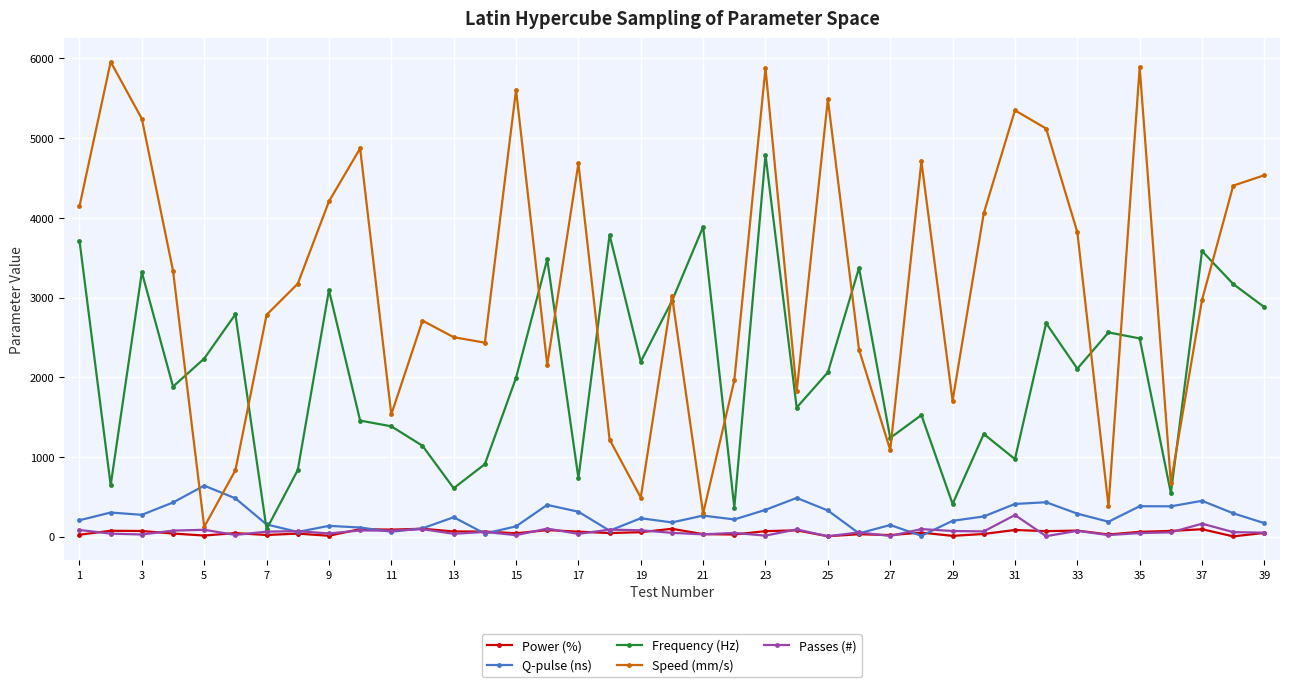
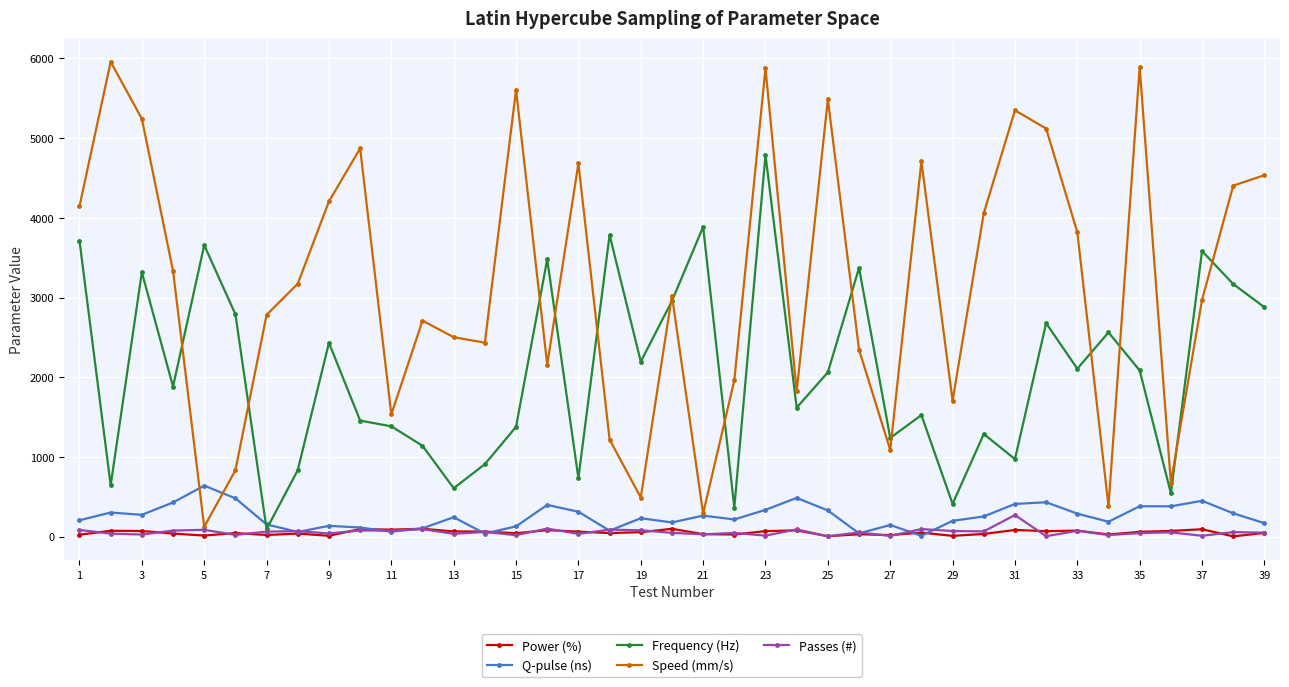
  {
    "Power (%)": {
      "1": 0,
      "3": 100,
      "5": 0,
      "7": 0,
      "23": 100,
      "29": 0,
      "31": 100,
      "37": 100
    },
    "Q-pulse (ns)": {
      "1": 200,
      "3": 300,
      "5": 600,
      "7": 200,
      "9": 100,
      "13": 200,
      "15": 100,
      "17": 300,
      "19": 200,
      "23": 300,
      "25": 300,
      "27": 100,
      "29": 200,
      "31": 400,
      "33": 300,
      "35": 400,
      "37": 400,
      "39": 200
    },
    "Frequency (Hz)": {
      "1": 3700,
      "3": 3300,
-     "5": 2200,
-     "9": 3100,
+     "5": 3700,
+     "9": 2400,
      "11": 1400,
      "13": 600,
-     "15": 2000,
+     "15": 1400,
      "17": 700,
      "19": 2200,
      "21": 3900,
      "23": 4800,
      "25": 2100,
      "27": 1200,
      "29": 400,
      "31": 1000,
      "33": 2100,
-     "35": 2500,
+     "35": 2100,
      "37": 3600,
      "39": 2900
    },
    "Speed (mm/s)": {
      "1": 4100,
      "3": 5200,
      "5": 100,
      "7": 2800,
      "9": 4200,
      "11": 1500,
      "13": 2500,
      "15": 5600,
      "17": 4700,
      "19": 500,
      "23": 5900,
      "25": 5500,
      "27": 1100,
      "29": 1700,
      "31": 5300,
      "33": 3800,
      "35": 5900,
      "37": 3000,
      "39": 4500
    },
    "Passes (#)": {
      "1": 100,
      "3": 0,
      "5": 100,
      "23": 0,
      "29": 100,
      "31": 300,
-     "37": 200
+     "37": 0
    }
  }
